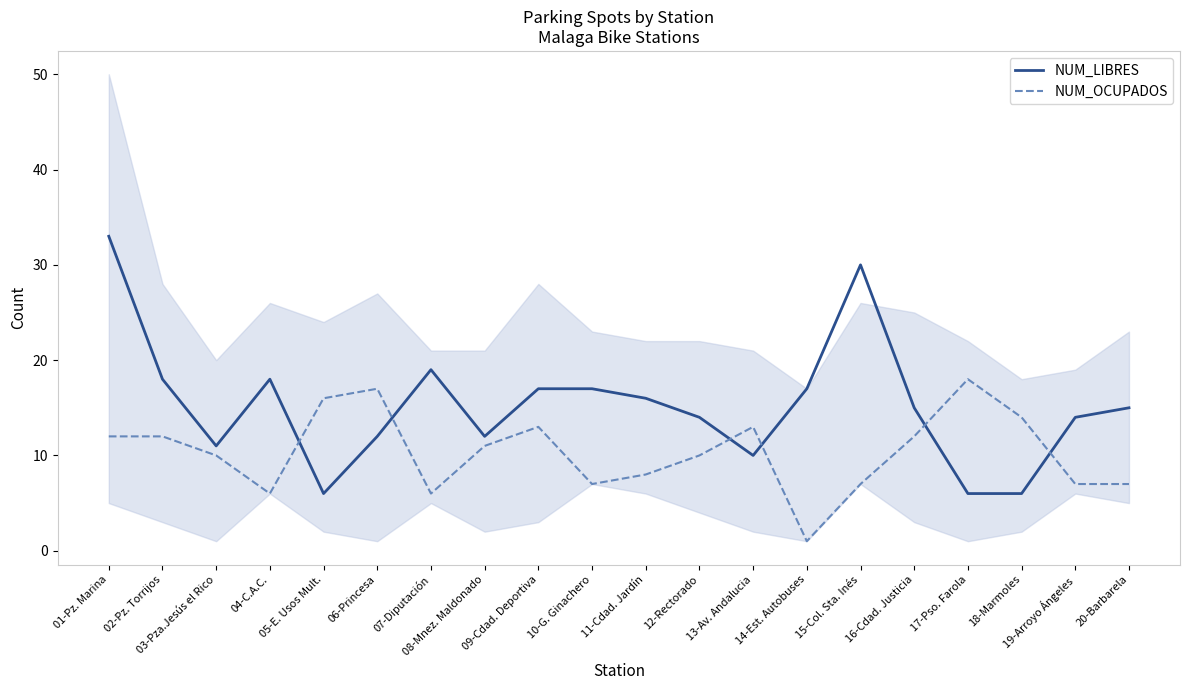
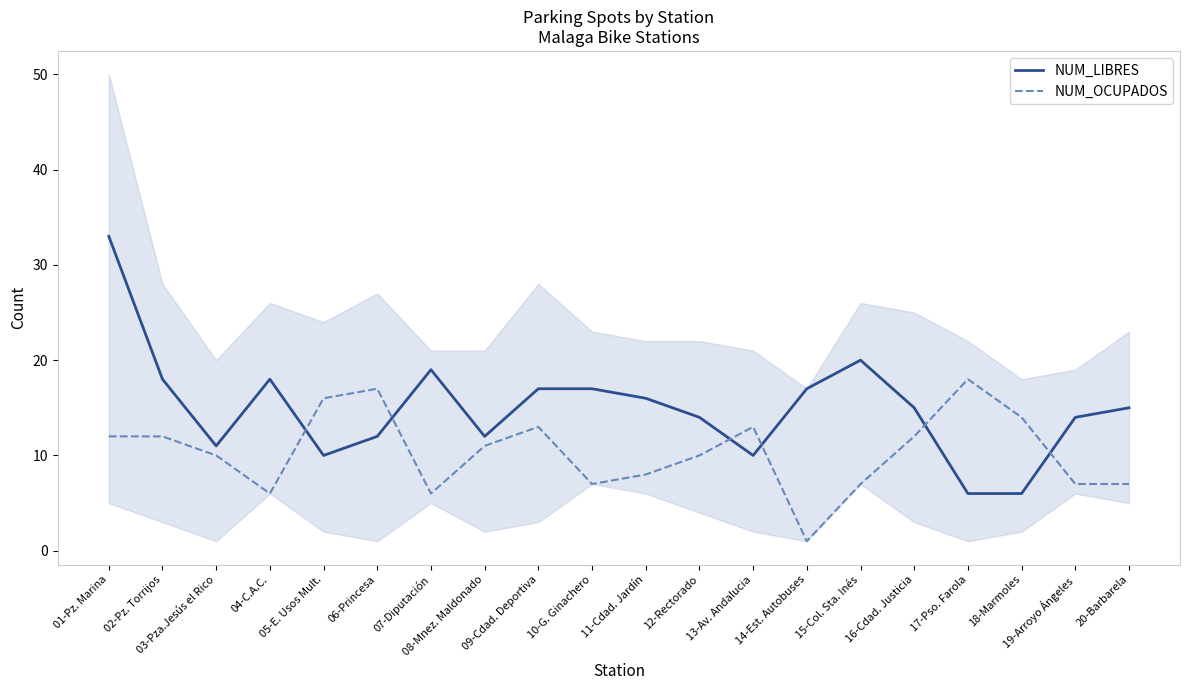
  {
    "NUM_LIBRES": {
      "01-Pz. Marina": 33,
      "02-Pz. Torrijos": 18,
      "03-Pza.Jesús el Rico": 11,
      "04-C.A.C.": 18,
-     "05-E. Usos Mult.": 6,
+     "05-E. Usos Mult.": 10,
      "06-Princesa": 12,
      "07-Diputación": 19,
      "08-Mnez. Maldonado": 12,
      "09-Cdad. Deportiva": 17,
      "10-G. Ginachero": 17,
      "11-Cdad. Jardín": 16,
      "12-Rectorado": 14,
      "13-Av. Andalucia": 10,
-     "15-Col. Sta. Inés": 30,
+     "15-Col. Sta. Inés": 20,
      "16-Cdad. Justicia": 15,
      "17-Pso. Farola": 6,
      "18-Marmoles": 6,
      "19-Arroyo Ángeles": 14,
      "20-Barbarela": 15
    },
    "NUM_OCUPADOS": {
      "01-Pz. Marina": 12,
      "02-Pz. Torrijos": 12,
      "03-Pza.Jesús el Rico": 10,
      "04-C.A.C.": 6,
      "05-E. Usos Mult.": 16,
      "06-Princesa": 17,
      "07-Diputación": 6,
      "08-Mnez. Maldonado": 11,
      "09-Cdad. Deportiva": 13,
      "10-G. Ginachero": 7,
      "11-Cdad. Jardín": 8,
      "12-Rectorado": 10,
      "13-Av. Andalucia": 13,
      "14-Est. Autobuses": 1,
      "15-Col. Sta. Inés": 7,
      "16-Cdad. Justicia": 12,
      "17-Pso. Farola": 18,
      "18-Marmoles": 14,
      "19-Arroyo Ángeles": 7,
      "20-Barbarela": 7
    }
  }
